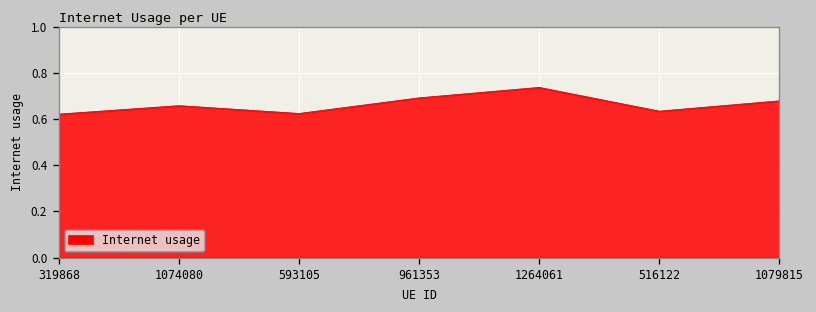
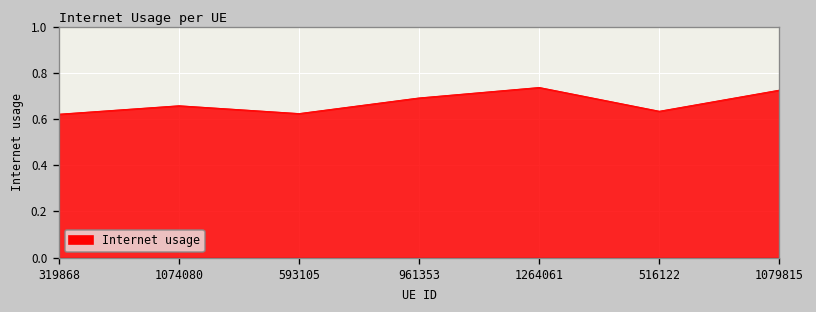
  {
    "319868": 0.62,
    "1074080": 0.66,
    "593105": 0.62,
    "961353": 0.69,
    "1264061": 0.74,
    "516122": 0.63,
-   "1079815": 0.68
+   "1079815": 0.73
  }
